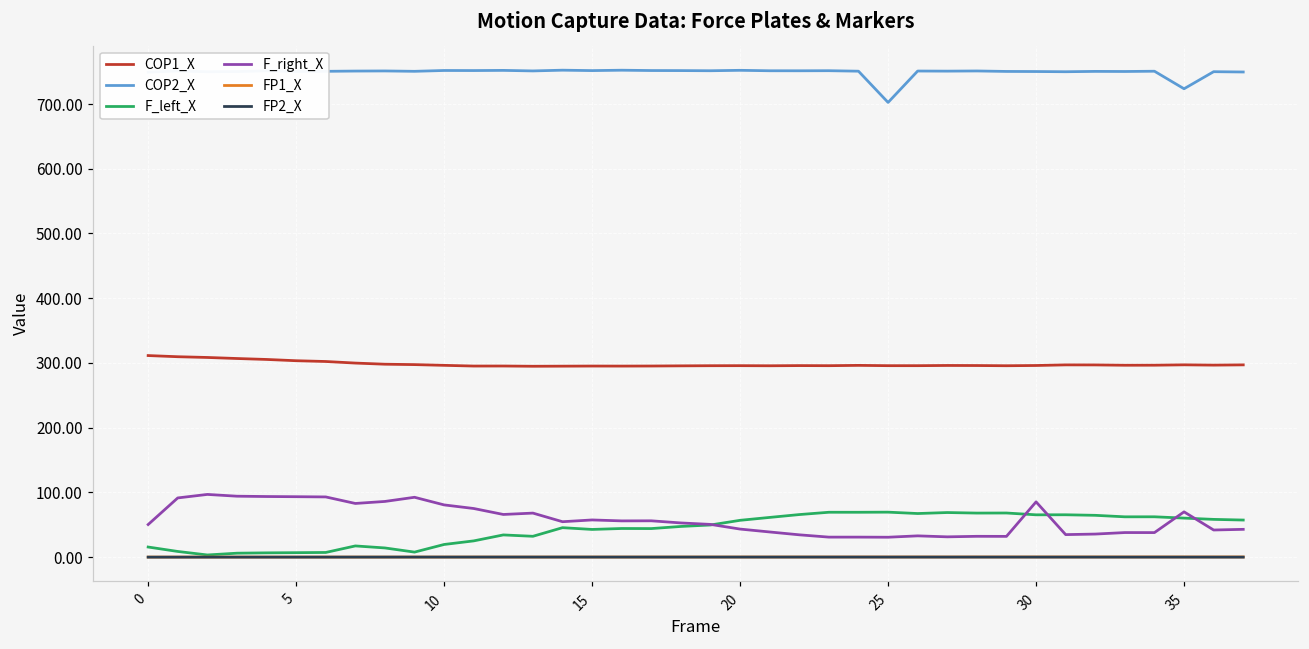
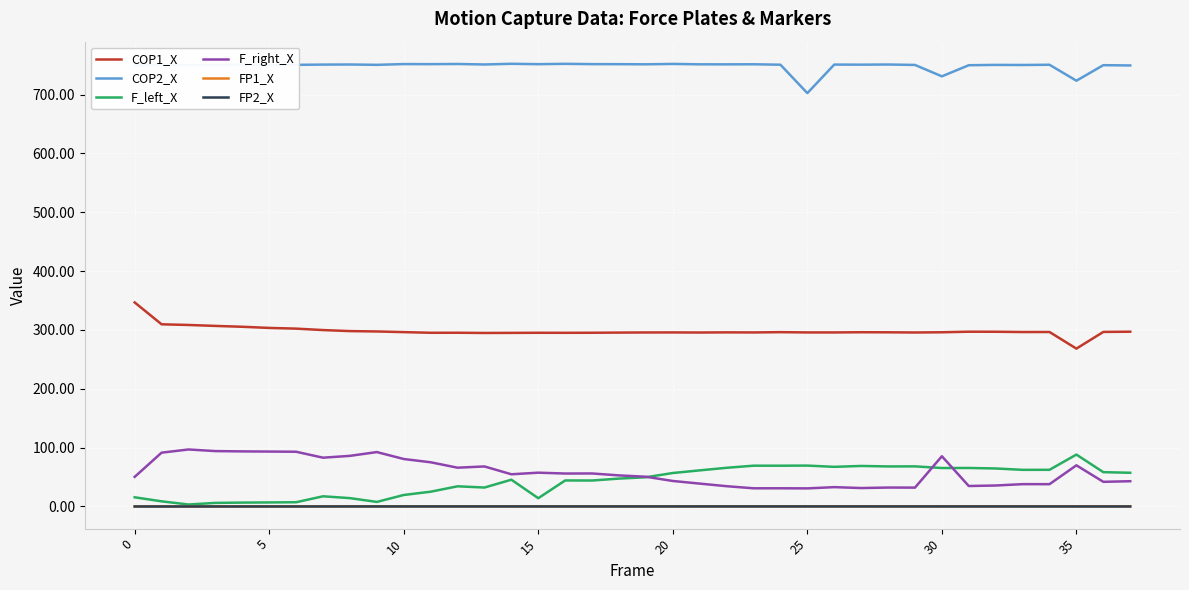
  {
    "COP1_X": {
-     "0": 310,
+     "0": 350,
      "5": 300,
      "10": 300,
      "15": 300,
      "20": 300,
      "25": 300,
      "30": 300,
-     "35": 300
+     "35": 270
    },
    "COP2_X": {
      "10": 750,
      "15": 750,
      "20": 750,
      "25": 700,
-     "30": 750,
+     "30": 730,
      "35": 720
    },
    "F_left_X": {
      "0": 20,
      "5": 10,
      "10": 20,
-     "15": 40,
+     "15": 10,
      "20": 60,
      "25": 70,
      "30": 70,
-     "35": 60
+     "35": 90
    },
    "F_right_X": {
      "0": 50,
      "5": 90,
      "10": 80,
      "15": 60,
      "20": 40,
      "25": 30,
      "30": 90,
      "35": 70
    },
    "FP2_X": {
      "0": 0,
      "5": 0,
      "10": 0,
      "15": 0,
      "20": 0,
      "25": 0,
      "30": 0,
      "35": 0
    }
  }
